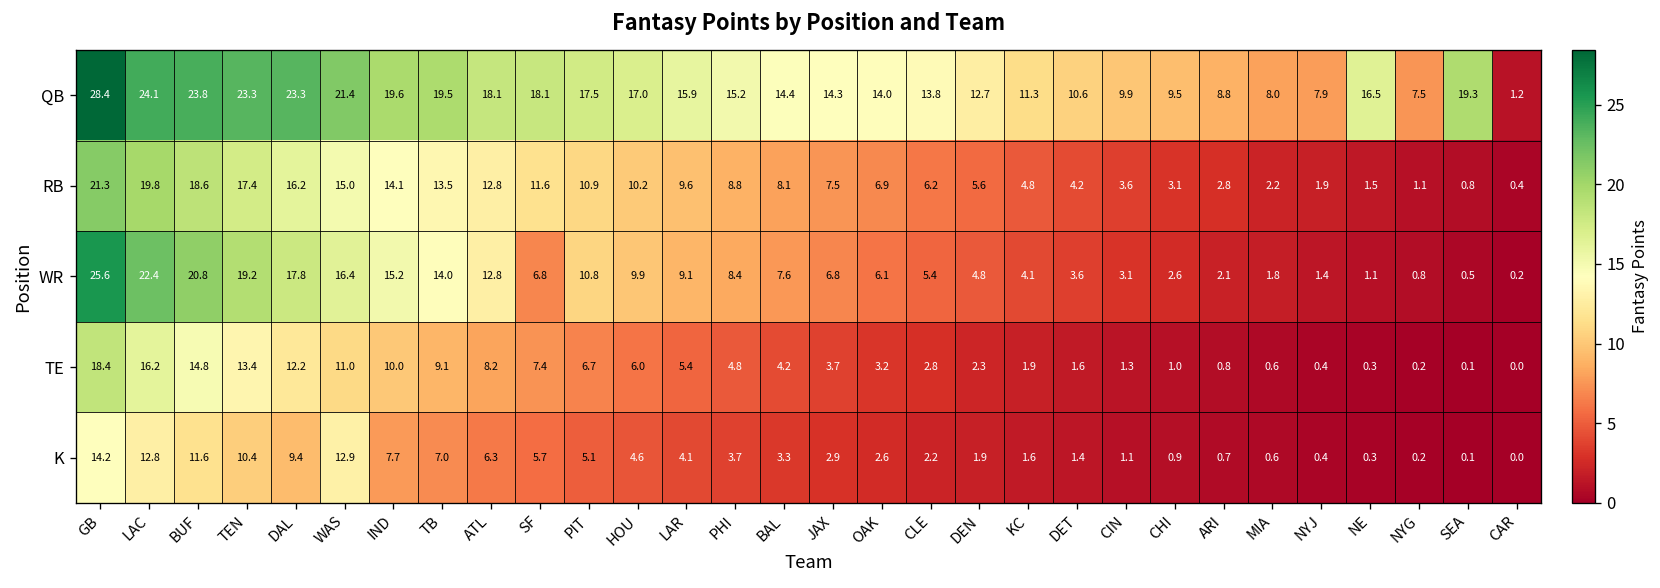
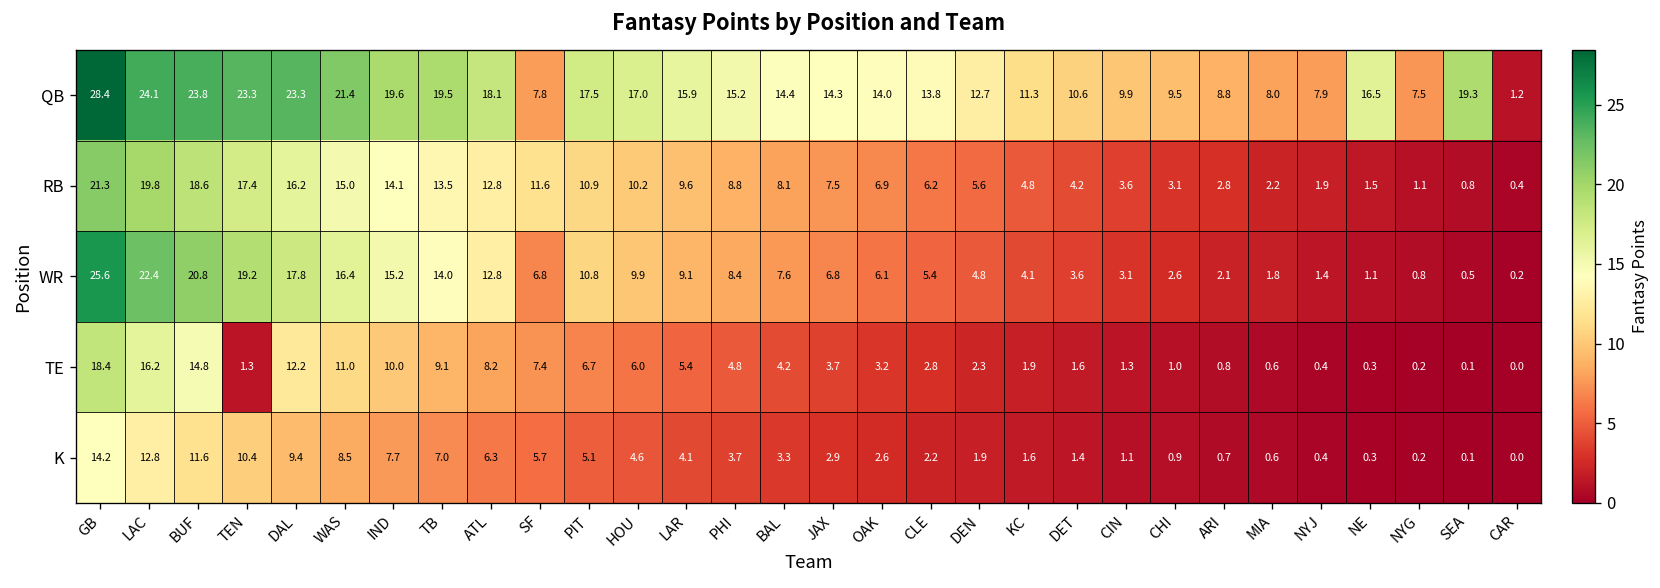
  {
    "QB": {
      "GB": 28.4,
      "LAC": 24.1,
      "BUF": 23.8,
      "TEN": 23.3,
      "DAL": 23.3,
      "WAS": 21.4,
      "IND": 19.6,
      "TB": 19.5,
      "ATL": 18.1,
-     "SF": 18.1,
+     "SF": 7.8,
      "PIT": 17.5,
      "HOU": 17.0,
      "LAR": 15.9,
      "PHI": 15.2,
      "BAL": 14.4,
      "JAX": 14.3,
      "OAK": 14.0,
      "CLE": 13.8,
      "DEN": 12.7,
      "KC": 11.3,
      "DET": 10.6,
      "CIN": 9.9,
      "CHI": 9.5,
      "ARI": 8.8,
      "MIA": 8.0,
      "NYJ": 7.9,
      "NE": 16.5,
      "NYG": 7.5,
      "SEA": 19.3,
      "CAR": 1.2
    },
    "RB": {
      "GB": 21.3,
      "LAC": 19.8,
      "BUF": 18.6,
      "TEN": 17.4,
      "DAL": 16.2,
      "WAS": 15.0,
      "IND": 14.1,
      "TB": 13.5,
      "ATL": 12.8,
      "SF": 11.6,
      "PIT": 10.9,
      "HOU": 10.2,
      "LAR": 9.6,
      "PHI": 8.8,
      "BAL": 8.1,
      "JAX": 7.5,
      "OAK": 6.9,
      "CLE": 6.2,
      "DEN": 5.6,
      "KC": 4.8,
      "DET": 4.2,
      "CIN": 3.6,
      "CHI": 3.1,
      "ARI": 2.8,
      "MIA": 2.2,
      "NYJ": 1.9,
      "NE": 1.5,
      "NYG": 1.1,
      "SEA": 0.8,
      "CAR": 0.4
    },
    "WR": {
      "GB": 25.6,
      "LAC": 22.4,
      "BUF": 20.8,
      "TEN": 19.2,
      "DAL": 17.8,
      "WAS": 16.4,
      "IND": 15.2,
      "TB": 14.0,
      "ATL": 12.8,
      "SF": 6.8,
      "PIT": 10.8,
      "HOU": 9.9,
      "LAR": 9.1,
      "PHI": 8.4,
      "BAL": 7.6,
      "JAX": 6.8,
      "OAK": 6.1,
      "CLE": 5.4,
      "DEN": 4.8,
      "KC": 4.1,
      "DET": 3.6,
      "CIN": 3.1,
      "CHI": 2.6,
      "ARI": 2.1,
      "MIA": 1.8,
      "NYJ": 1.4,
      "NE": 1.1,
      "NYG": 0.8,
      "SEA": 0.5,
      "CAR": 0.2
    },
    "TE": {
      "GB": 18.4,
      "LAC": 16.2,
      "BUF": 14.8,
-     "TEN": 13.4,
+     "TEN": 1.3,
      "DAL": 12.2,
      "WAS": 11.0,
      "IND": 10.0,
      "TB": 9.1,
      "ATL": 8.2,
      "SF": 7.4,
      "PIT": 6.7,
      "HOU": 6.0,
      "LAR": 5.4,
      "PHI": 4.8,
      "BAL": 4.2,
      "JAX": 3.7,
      "OAK": 3.2,
      "CLE": 2.8,
      "DEN": 2.3,
      "KC": 1.9,
      "DET": 1.6,
      "CIN": 1.3,
      "CHI": 1.0,
      "ARI": 0.8,
      "MIA": 0.6,
      "NYJ": 0.4,
      "NE": 0.3,
      "NYG": 0.2,
      "SEA": 0.1,
      "CAR": 0.0
    },
    "K": {
      "GB": 14.2,
      "LAC": 12.8,
      "BUF": 11.6,
      "TEN": 10.4,
      "DAL": 9.4,
-     "WAS": 12.9,
+     "WAS": 8.5,
      "IND": 7.7,
      "TB": 7.0,
      "ATL": 6.3,
      "SF": 5.7,
      "PIT": 5.1,
      "HOU": 4.6,
      "LAR": 4.1,
      "PHI": 3.7,
      "BAL": 3.3,
      "JAX": 2.9,
      "OAK": 2.6,
      "CLE": 2.2,
      "DEN": 1.9,
      "KC": 1.6,
      "DET": 1.4,
      "CIN": 1.1,
      "CHI": 0.9,
      "ARI": 0.7,
      "MIA": 0.6,
      "NYJ": 0.4,
      "NE": 0.3,
      "NYG": 0.2,
      "SEA": 0.1,
      "CAR": 0.0
    }
  }
